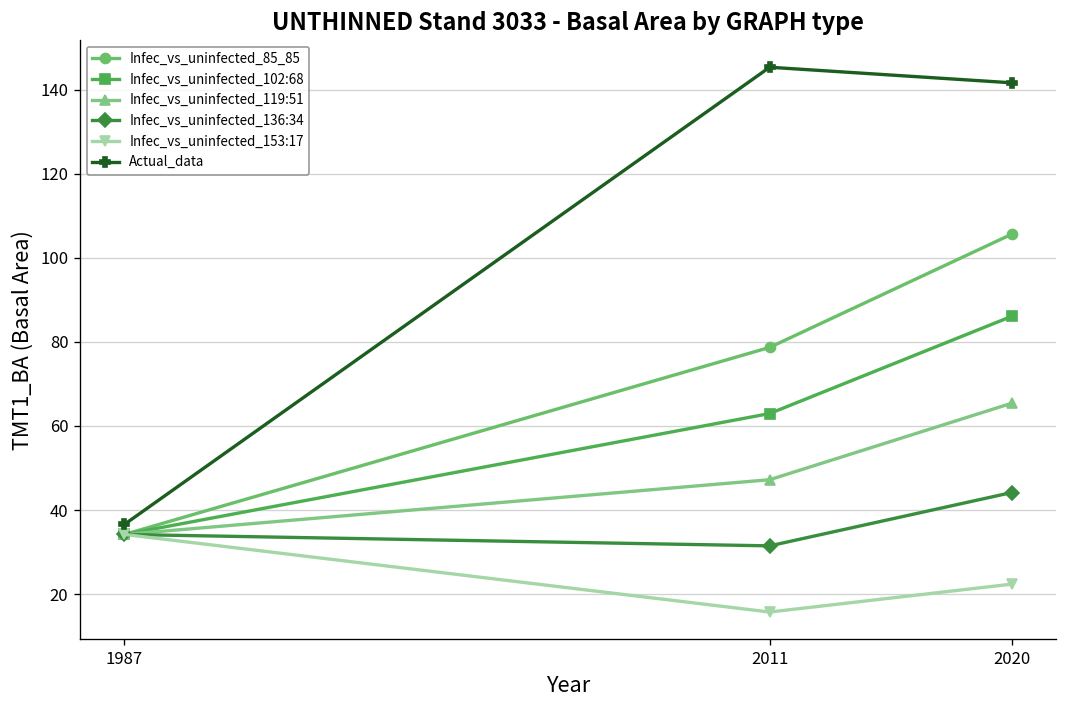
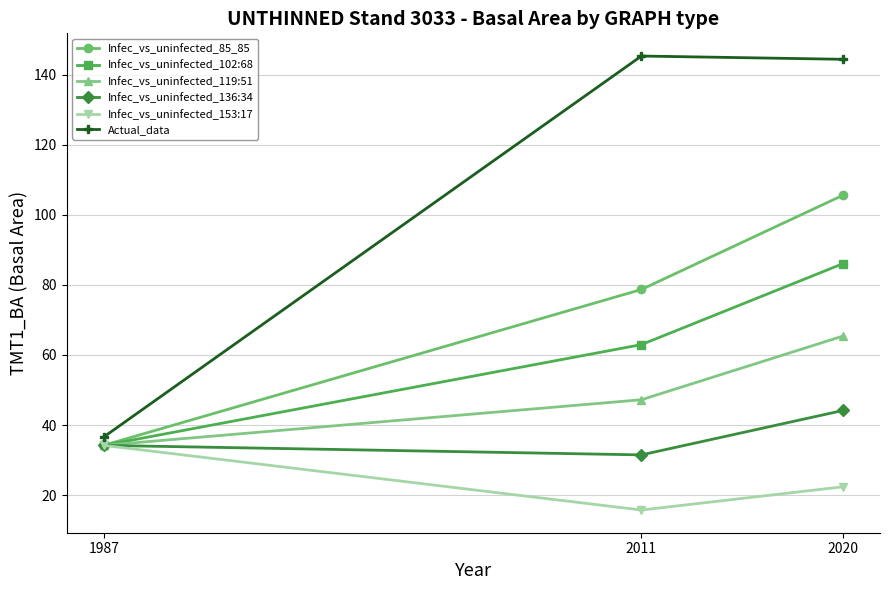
  {
    "Actual_data": {
      "1987": 37,
      "2011": 145,
-     "2020": 142
+     "2020": 144
    }
  }
